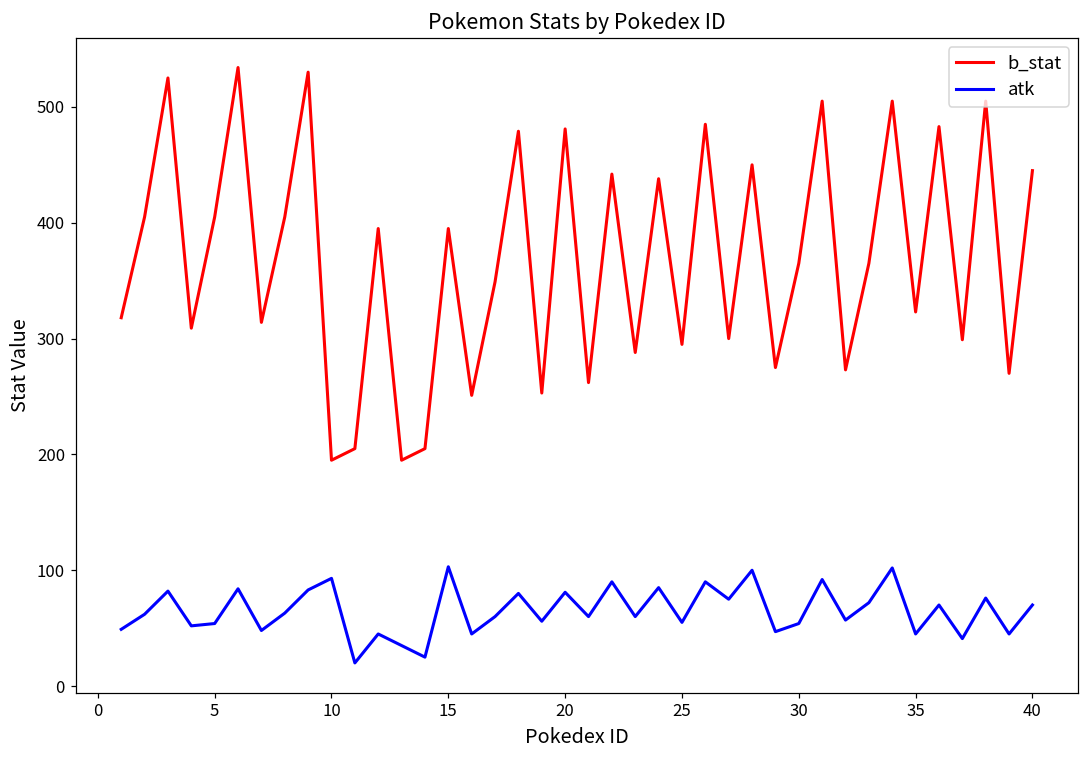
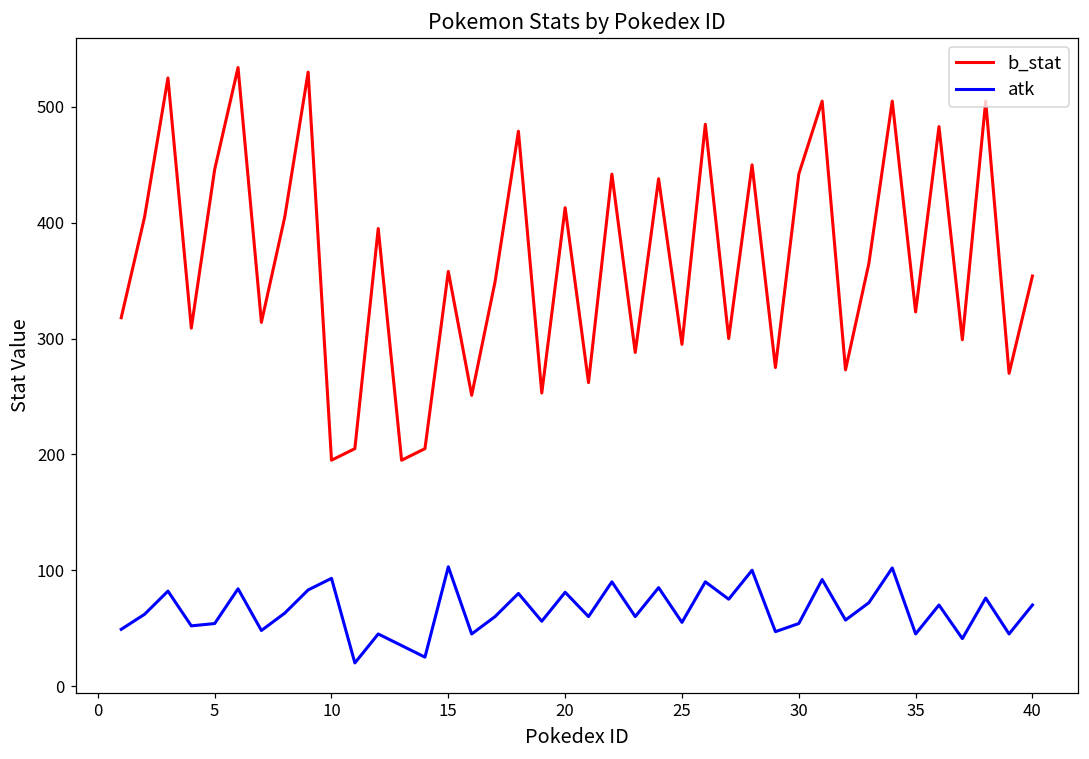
  {
    "b_stat": {
-     "5": 405,
+     "5": 446,
      "10": 195,
-     "15": 395,
-     "20": 481,
+     "15": 358,
+     "20": 413,
      "25": 295,
-     "30": 365,
+     "30": 442,
      "35": 323,
-     "40": 445
+     "40": 354
    },
    "atk": {
      "5": 54,
      "10": 93,
      "15": 103,
      "20": 81,
      "25": 55,
      "30": 54,
      "35": 45,
      "40": 70
    }
  }
